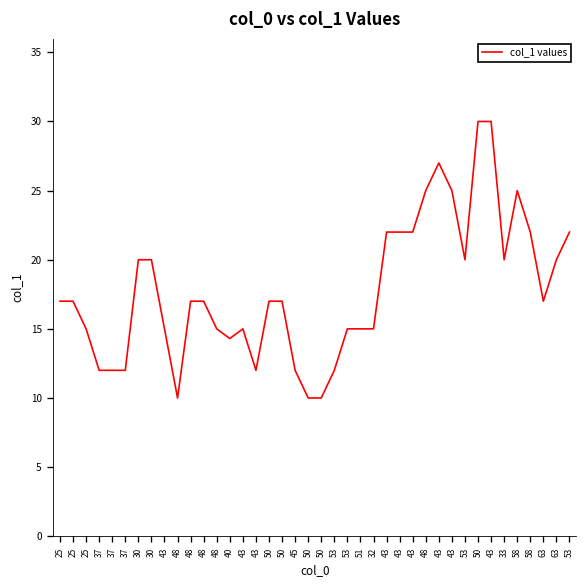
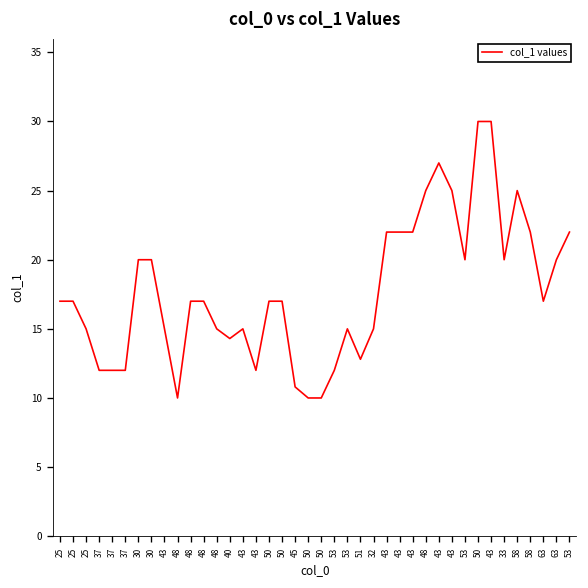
  {
    "40": 14.3,
-   "45": 12.0,
-   "51": 15.0,
+   "45": 10.8,
+   "51": 12.8,
    "32": 15.0,
    "33": 20.0
  }
